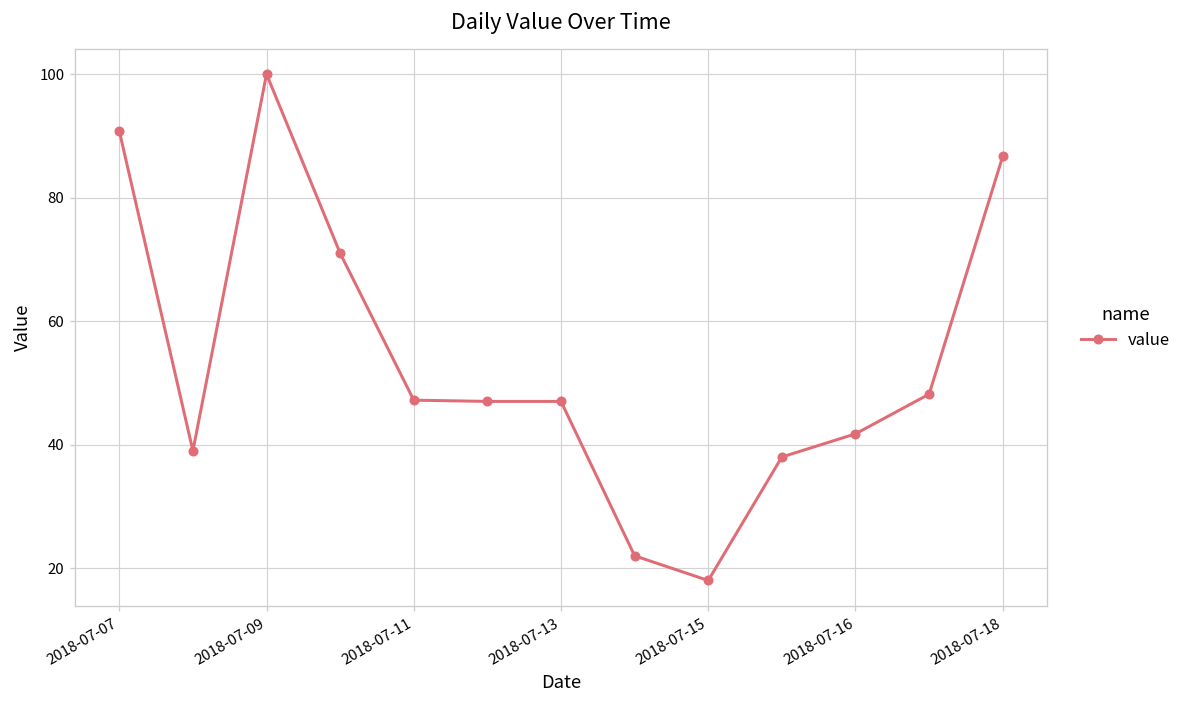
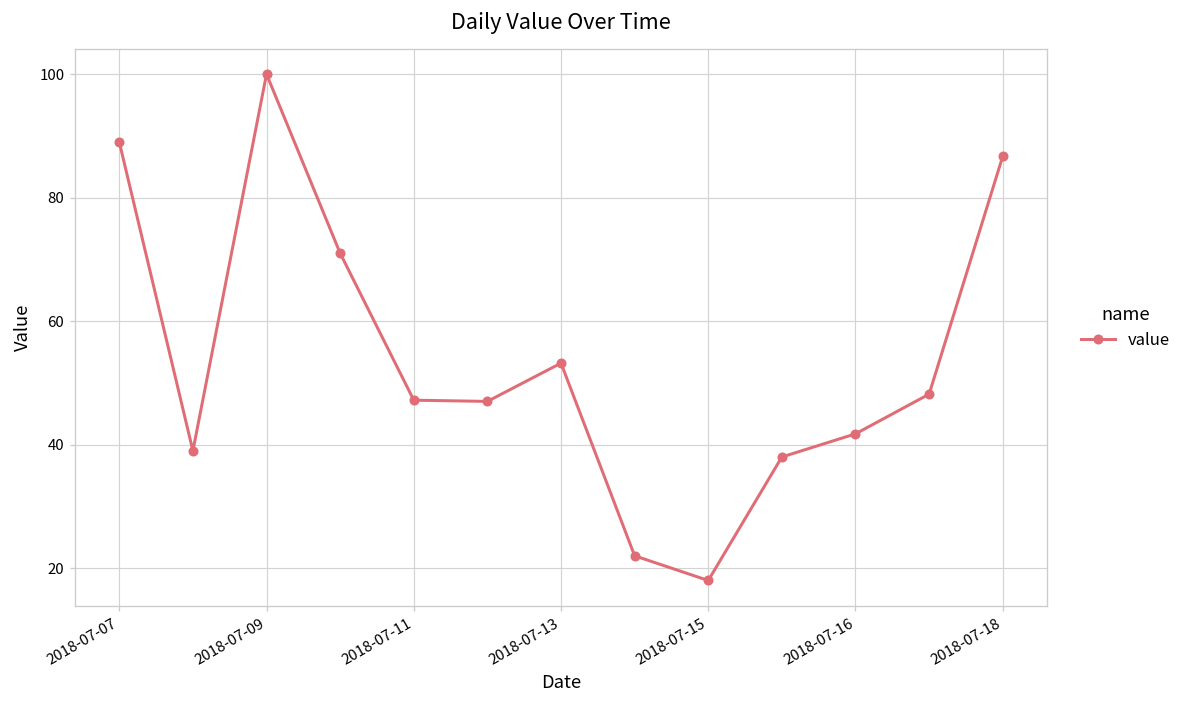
  {
-   "2018-07-07": 91,
+   "2018-07-07": 89,
    "2018-07-09": 100,
    "2018-07-11": 47,
-   "2018-07-13": 47,
+   "2018-07-13": 53,
    "2018-07-15": 18,
    "2018-07-18": 87
  }
